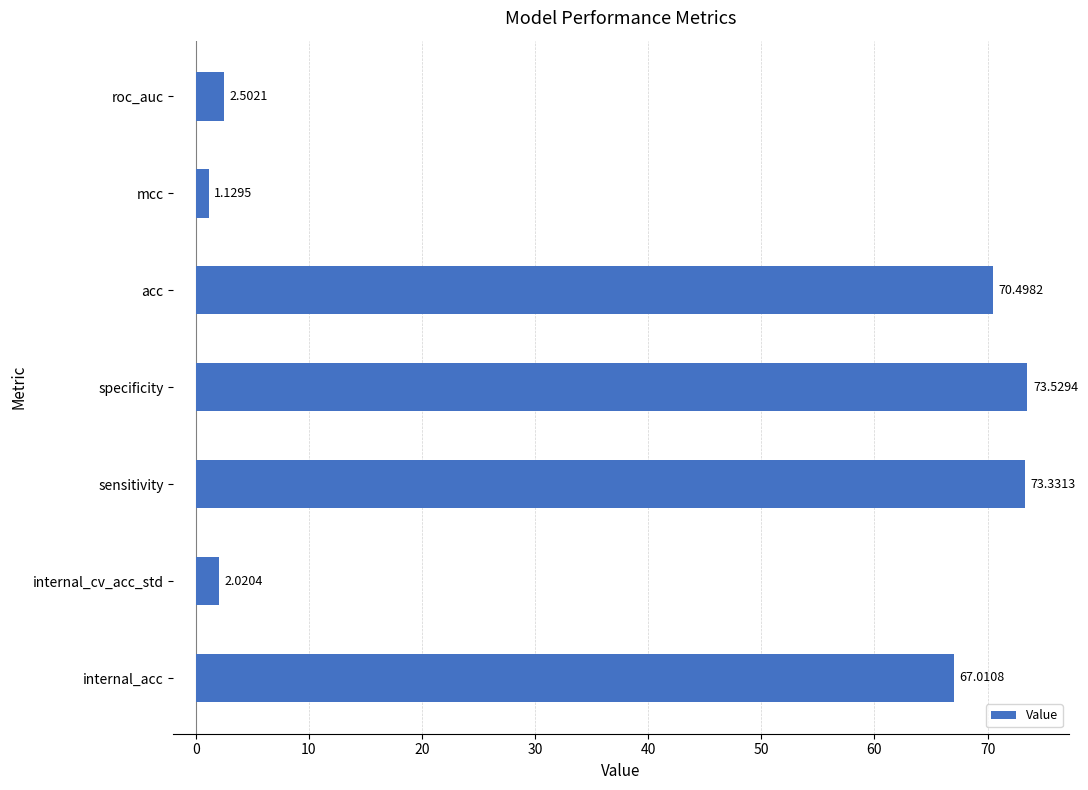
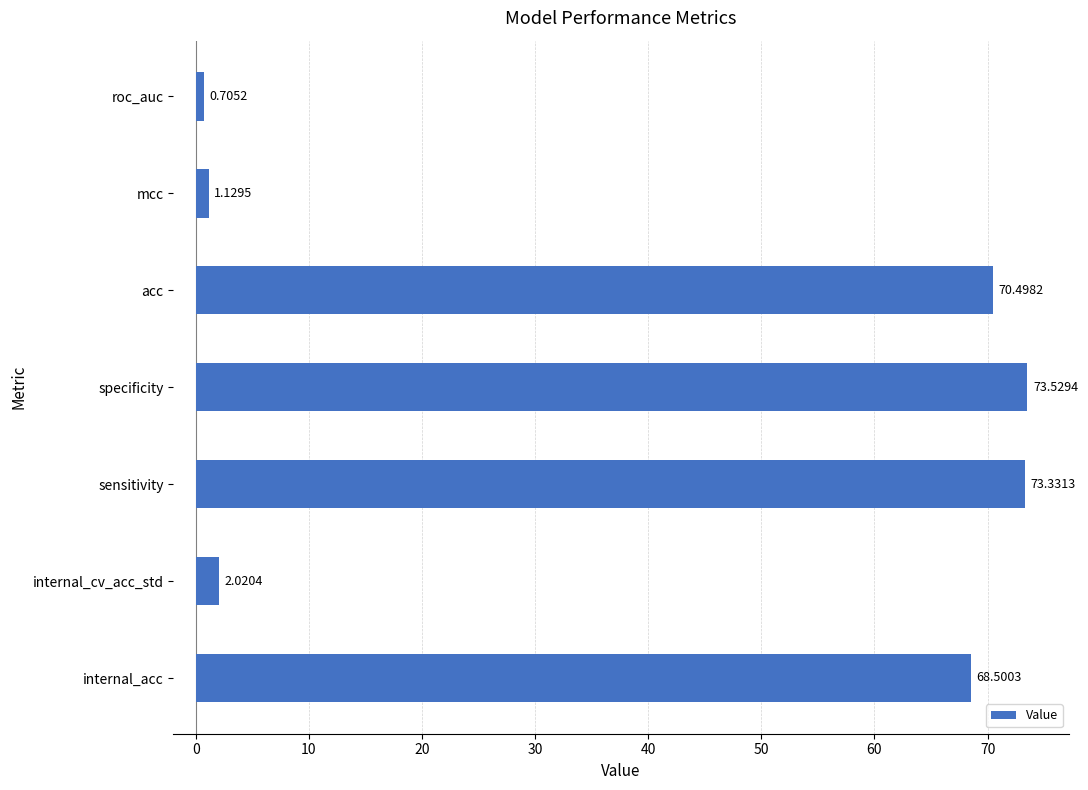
  {
-   "roc_auc": 2.5021,
+   "roc_auc": 0.7052,
    "mcc": 1.1295,
    "acc": 70.4982,
    "specificity": 73.5294,
    "sensitivity": 73.3313,
    "internal_cv_acc_std": 2.0204,
-   "internal_acc": 67.0108
+   "internal_acc": 68.5003
  }
